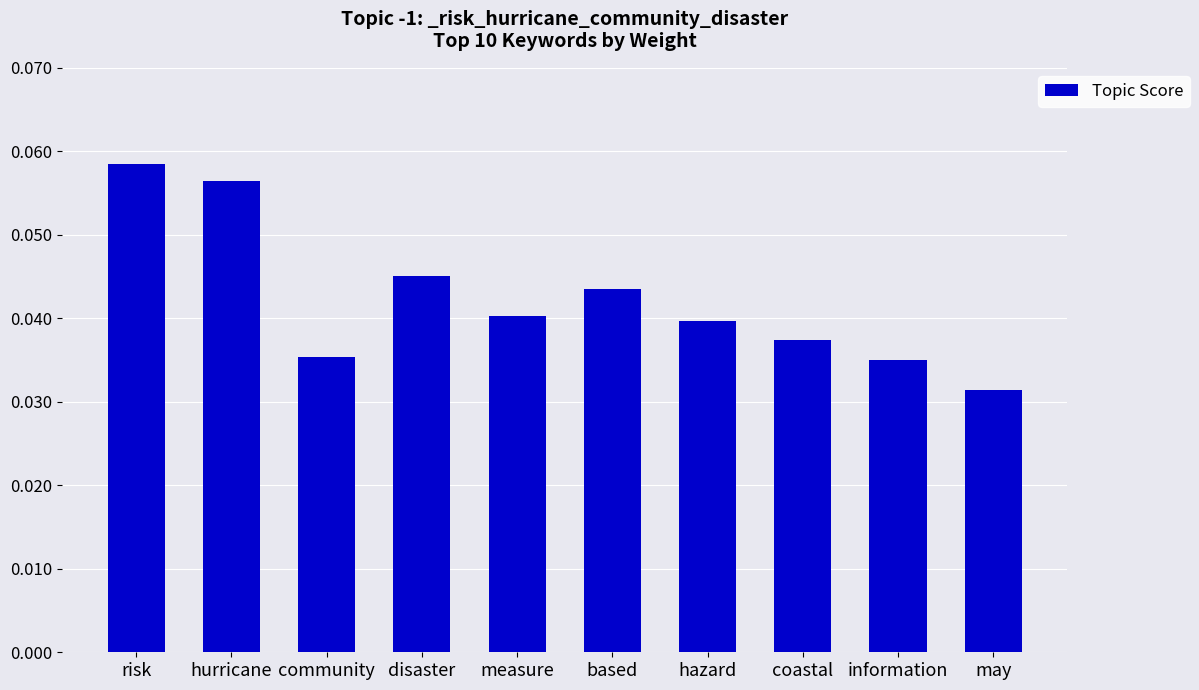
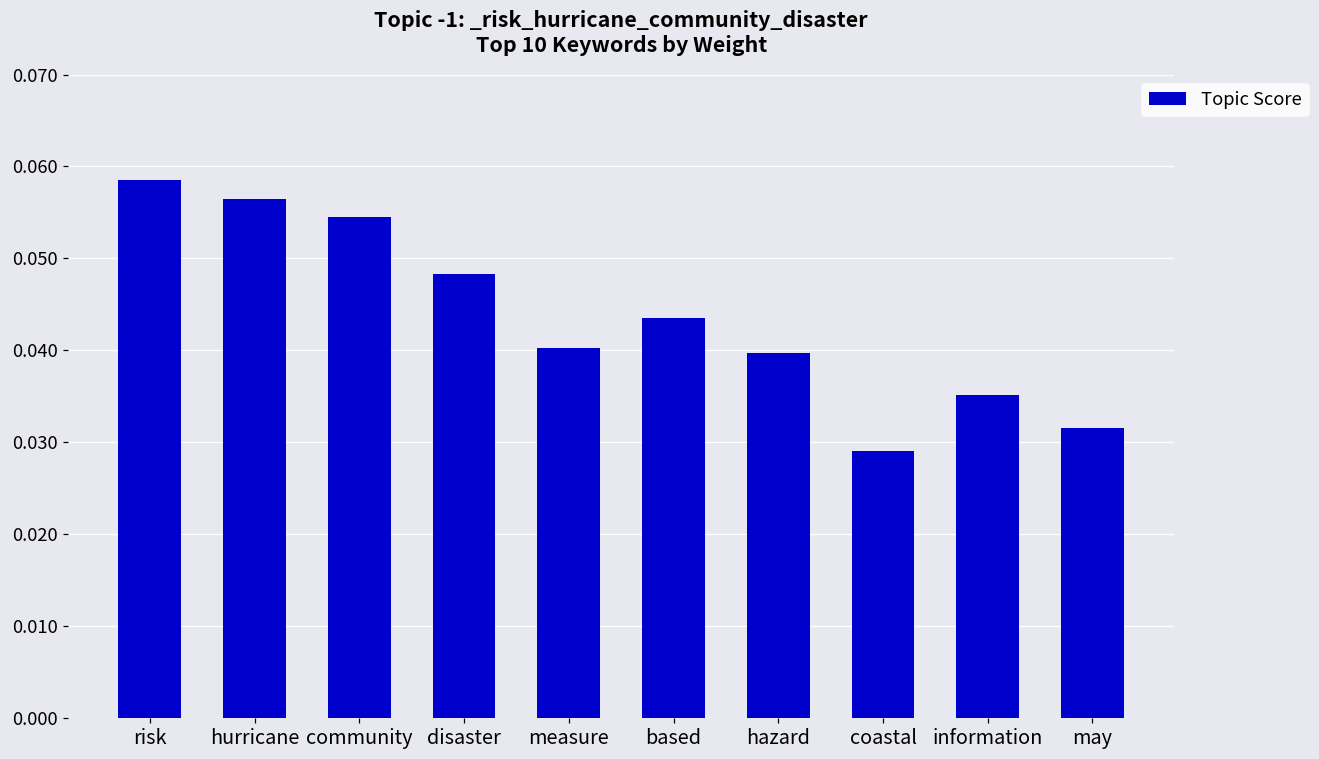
  {
    "risk": 0.058,
    "hurricane": 0.057,
-   "community": 0.035,
-   "disaster": 0.045,
+   "community": 0.055,
+   "disaster": 0.048,
    "measure": 0.040,
    "based": 0.043,
    "hazard": 0.040,
-   "coastal": 0.037,
+   "coastal": 0.029,
    "information": 0.035,
    "may": 0.031
  }
